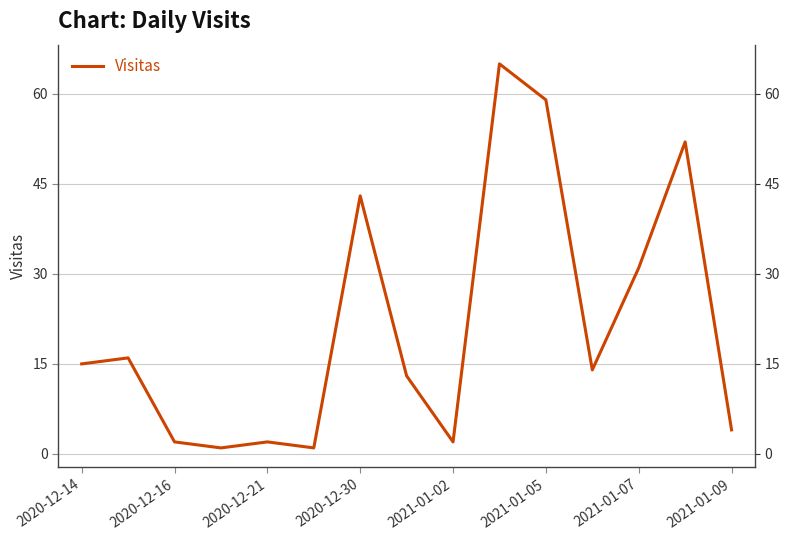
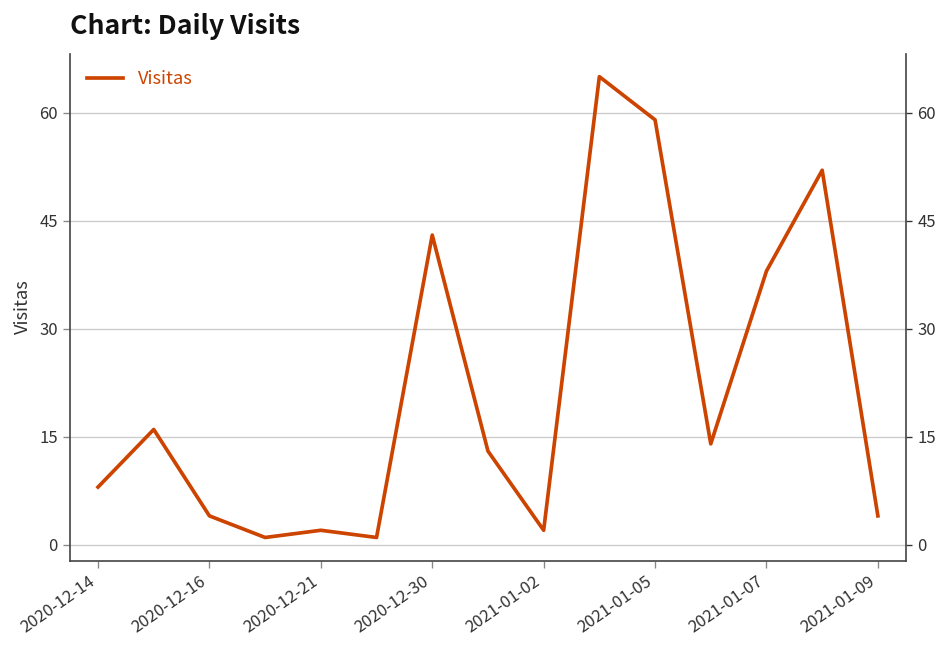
  {
-   "2020-12-14": 15,
-   "2020-12-16": 2,
+   "2020-12-14": 8,
+   "2020-12-16": 4,
    "2020-12-21": 2,
    "2020-12-30": 43,
    "2021-01-02": 2,
    "2021-01-05": 59,
-   "2021-01-07": 31,
+   "2021-01-07": 38,
    "2021-01-09": 4
  }
